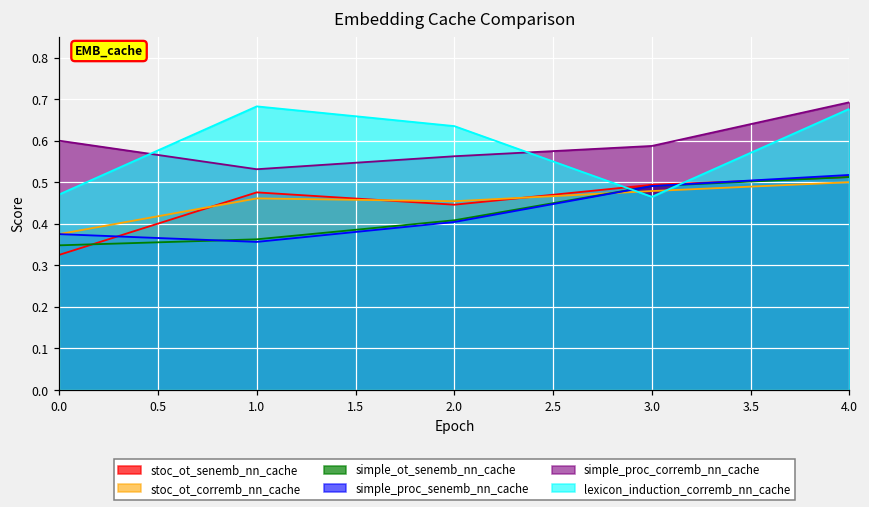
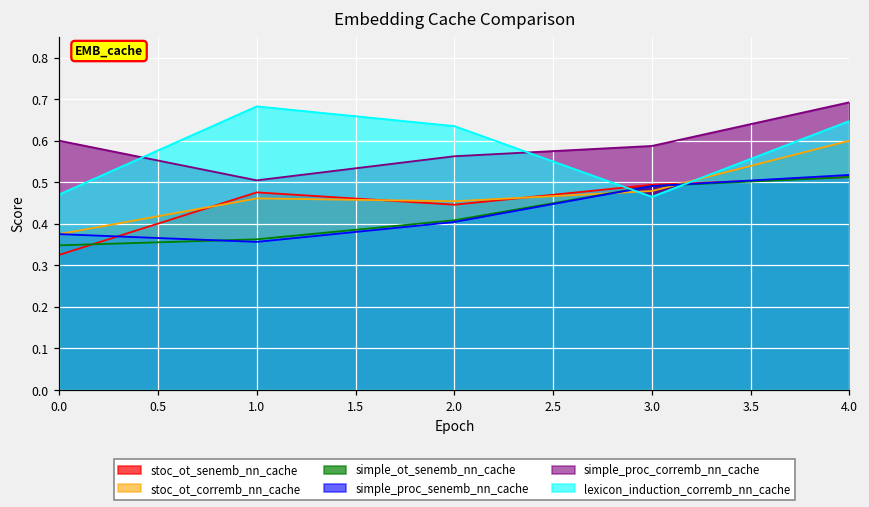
  {
    "stoc_ot_senemb_nn_cache": {
      "0.0": 0.33,
      "1.0": 0.48,
      "2.0": 0.45
    },
    "stoc_ot_corremb_nn_cache": {
      "1.0": 0.46,
      "2.0": 0.45,
      "3.0": 0.48,
-     "4.0": 0.5
+     "4.0": 0.6
    },
    "simple_ot_senemb_nn_cache": {
      "0.0": 0.35
    },
    "simple_proc_corremb_nn_cache": {
      "0.0": 0.60,
-     "1.0": 0.53,
+     "1.0": 0.50,
      "2.0": 0.56,
      "3.0": 0.59,
      "4.0": 0.69
    },
    "lexicon_induction_corremb_nn_cache": {
      "0.0": 0.47,
      "1.0": 0.68,
      "2.0": 0.64,
      "3.0": 0.46,
-     "4.0": 0.68
+     "4.0": 0.65
    }
  }
